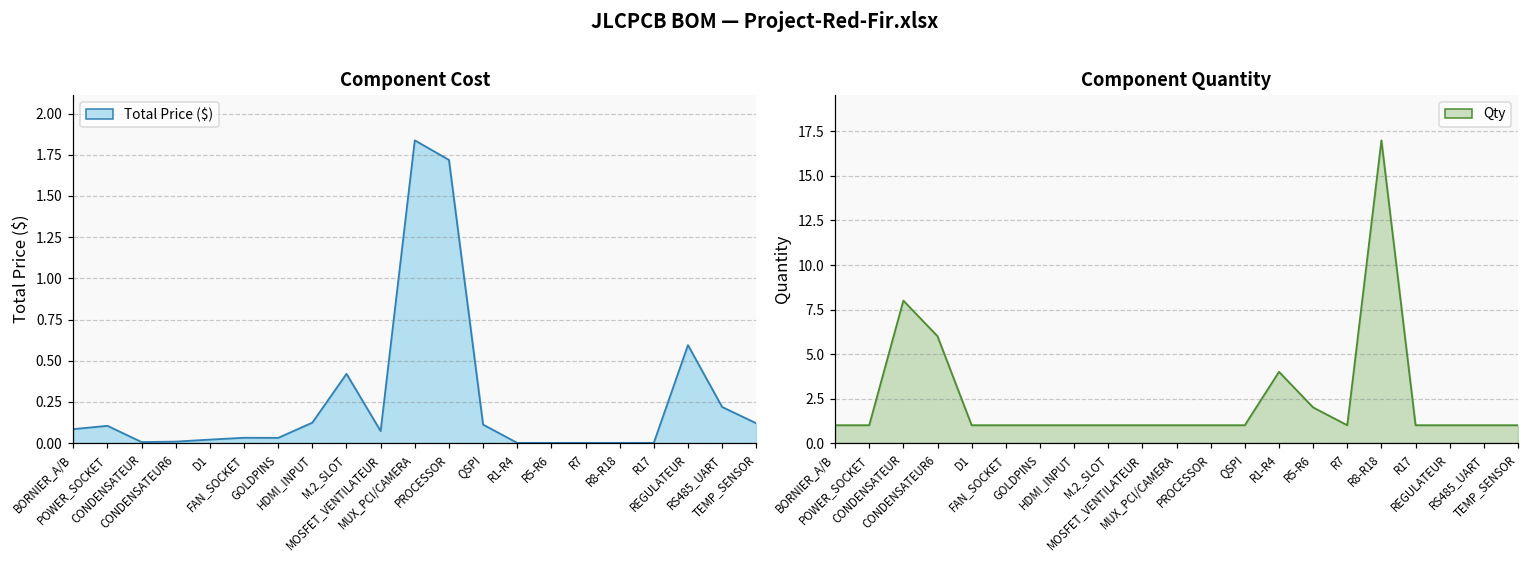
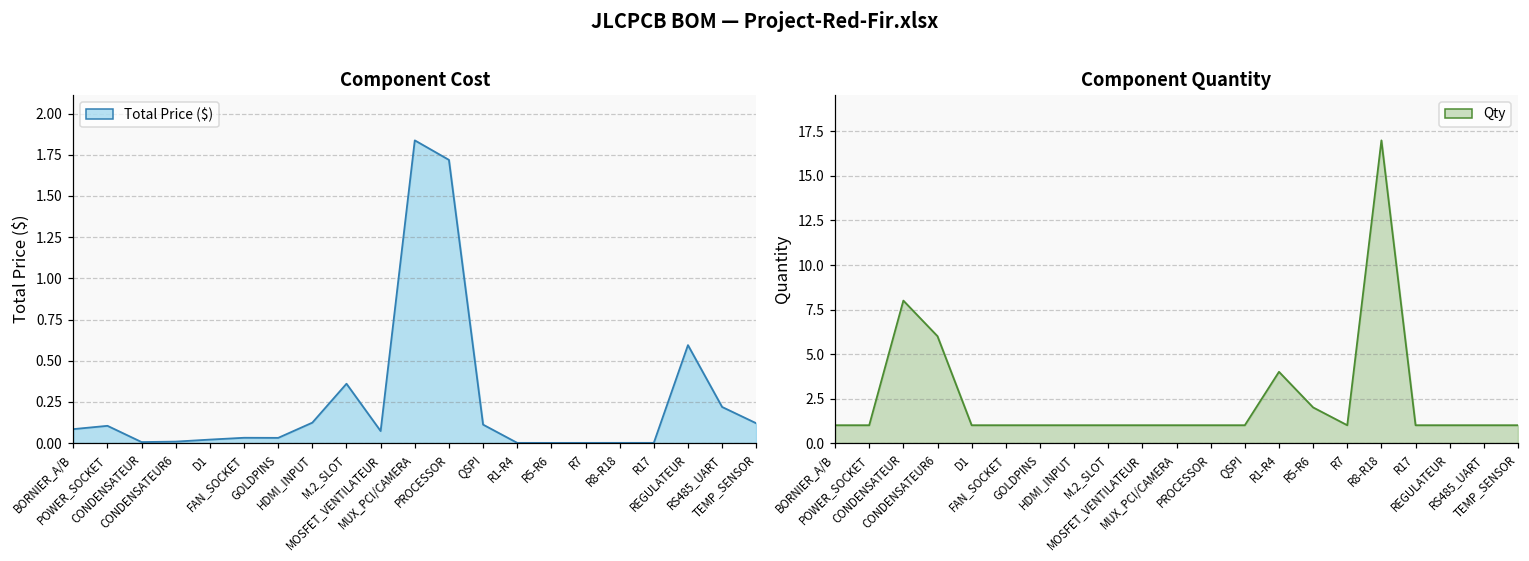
  {
    "Component Cost": {
      "BORNIER_A/B": 0.08,
      "POWER_SOCKET": 0.10,
      "CONDENSATEUR": 0.01,
      "CONDENSATEUR6": 0.01,
      "D1": 0.02,
      "FAN_SOCKET": 0.03,
      "GOLDPINS": 0.03,
      "HDMI_INPUT": 0.12,
-     "M.2_SLOT": 0.42,
+     "M.2_SLOT": 0.36,
      "MOSFET_VENTILATEUR": 0.07,
      "MUX_PCI/CAMERA": 1.84,
      "PROCESSOR": 1.72,
      "QSPI": 0.11,
      "R1-R4": 0.00,
      "R5-R6": 0.00,
      "R7": 0.00,
      "R8-R18": 0.00,
      "R17": 0.00,
      "REGULATEUR": 0.59,
      "RS485_UART": 0.22,
      "TEMP_SENSOR": 0.12
    },
    "Component Quantity": {
      "BORNIER_A/B": 1.0,
      "POWER_SOCKET": 1.0,
      "CONDENSATEUR": 8.0,
      "CONDENSATEUR6": 6.0,
      "D1": 1.0,
      "FAN_SOCKET": 1.0,
      "GOLDPINS": 1.0,
      "HDMI_INPUT": 1.0,
      "M.2_SLOT": 1.0,
      "MOSFET_VENTILATEUR": 1.0,
      "MUX_PCI/CAMERA": 1.0,
      "PROCESSOR": 1.0,
      "QSPI": 1.0,
      "R1-R4": 4.0,
      "R5-R6": 2.0,
      "R7": 1.0,
      "R8-R18": 17.0,
      "R17": 1.0,
      "REGULATEUR": 1.0,
      "RS485_UART": 1.0,
      "TEMP_SENSOR": 1.0
    }
  }
